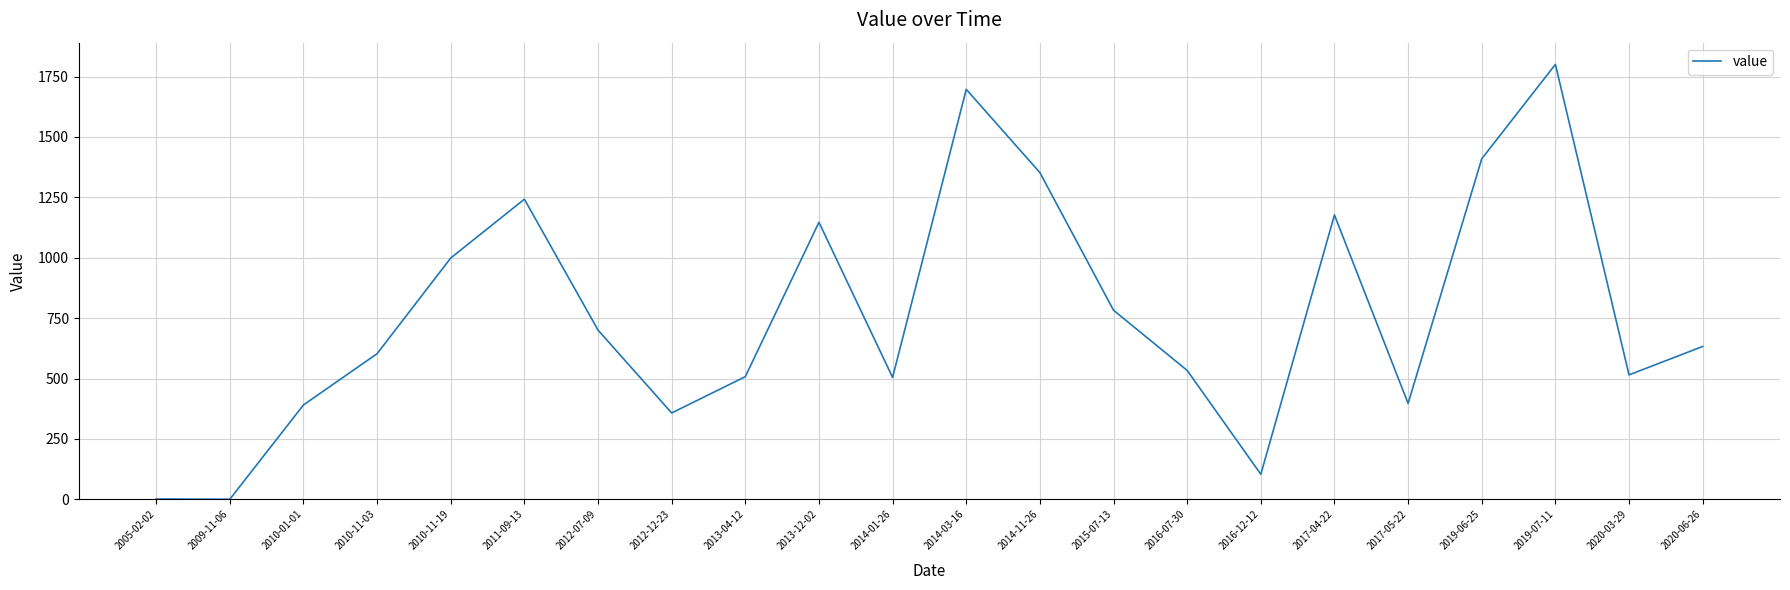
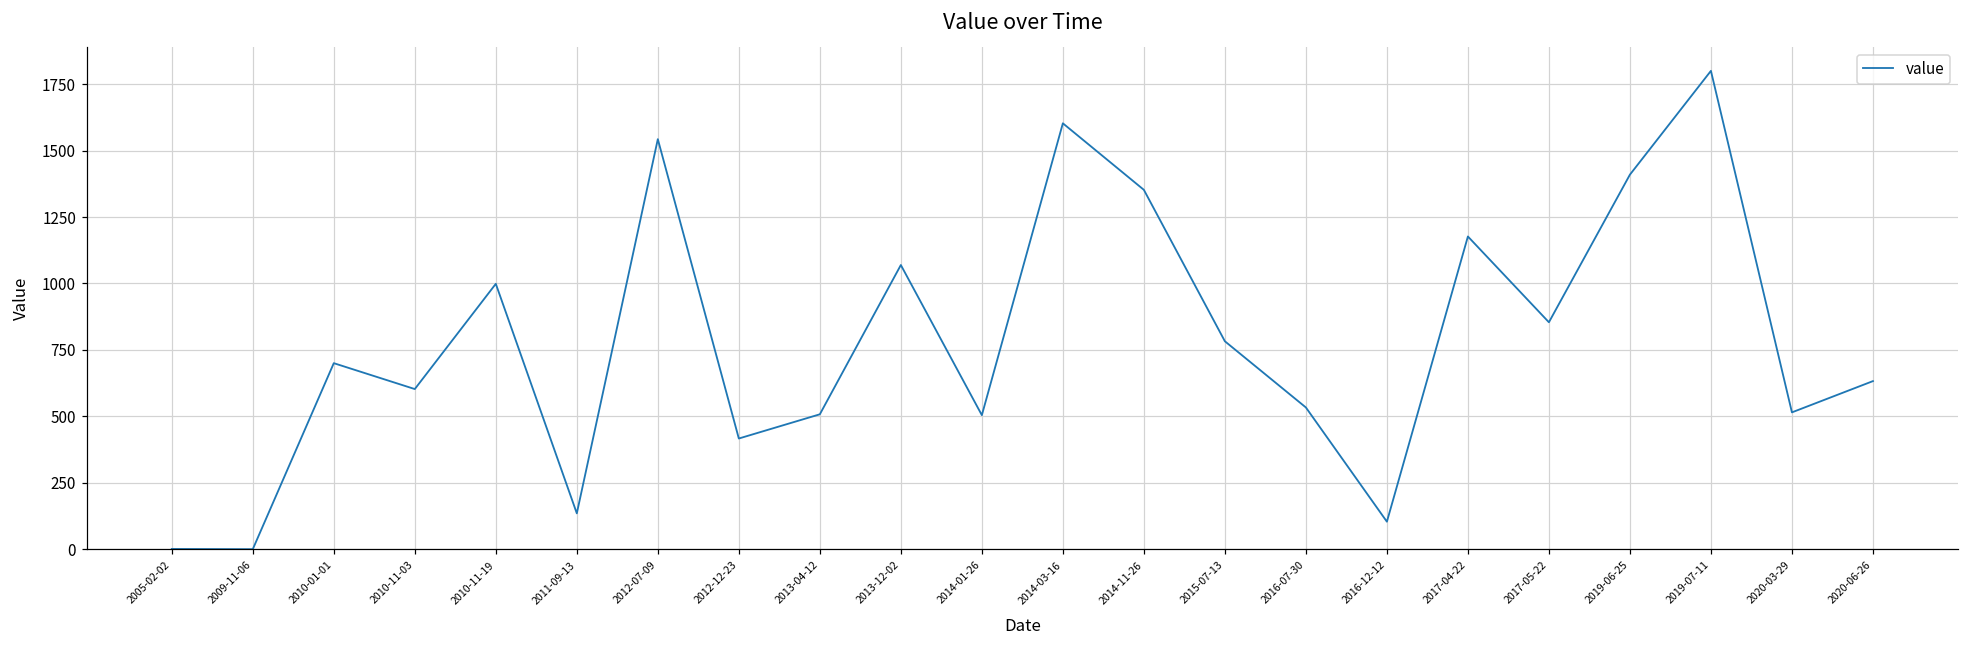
  {
    "2005-02-02": 0,
    "2009-11-06": 0,
-   "2010-01-01": 390,
+   "2010-01-01": 700,
    "2010-11-03": 600,
    "2010-11-19": 1000,
-   "2011-09-13": 1240,
-   "2012-07-09": 700,
-   "2012-12-23": 360,
+   "2011-09-13": 140,
+   "2012-07-09": 1540,
+   "2012-12-23": 420,
    "2013-04-12": 510,
-   "2013-12-02": 1150,
+   "2013-12-02": 1070,
    "2014-01-26": 500,
-   "2014-03-16": 1700,
+   "2014-03-16": 1600,
    "2014-11-26": 1350,
    "2015-07-13": 780,
    "2016-07-30": 530,
    "2016-12-12": 100,
    "2017-04-22": 1180,
-   "2017-05-22": 400,
+   "2017-05-22": 850,
    "2019-06-25": 1410,
    "2019-07-11": 1800,
    "2020-03-29": 520,
    "2020-06-26": 630
  }
